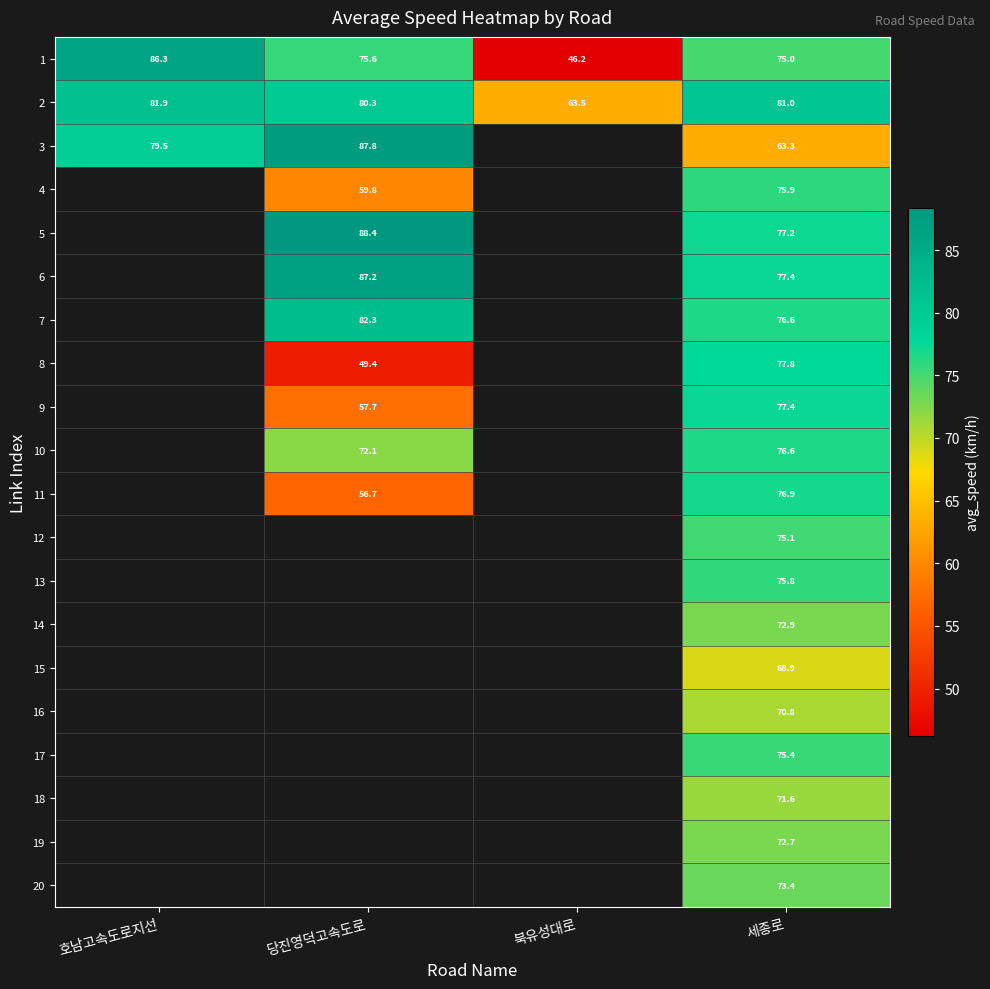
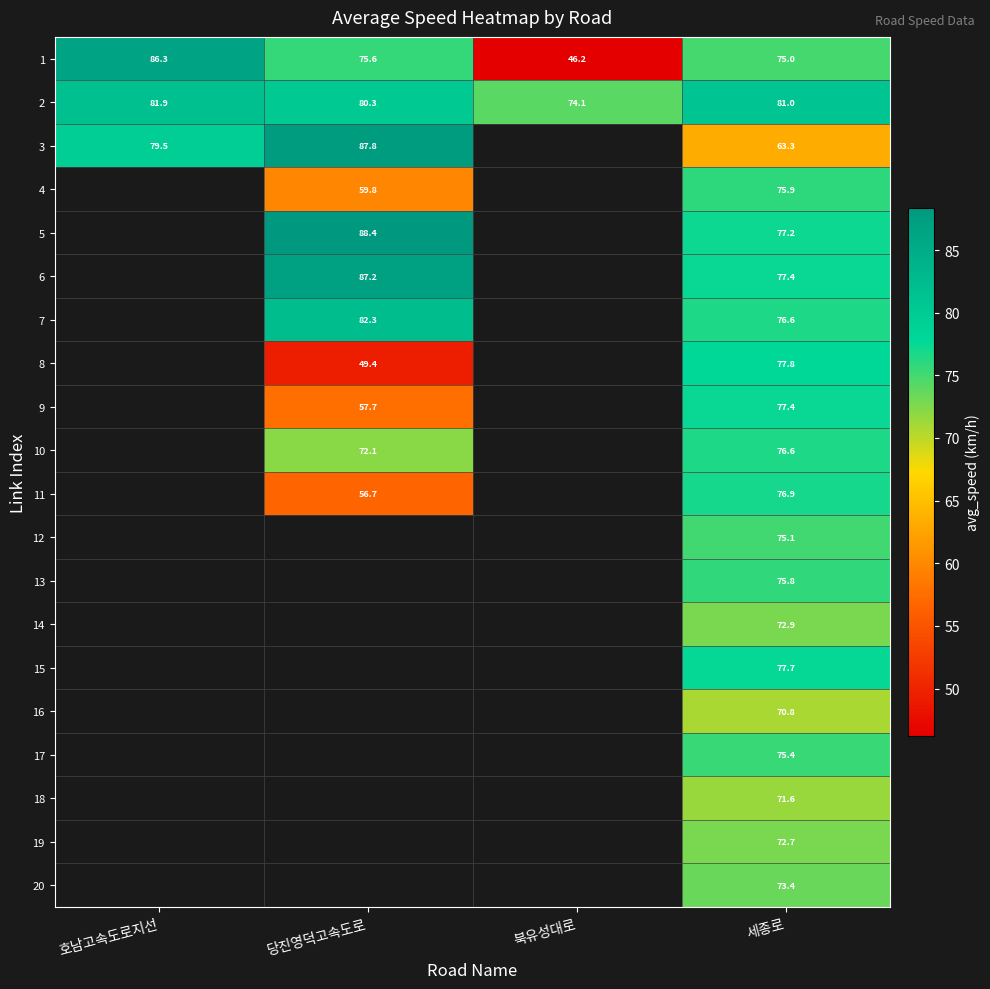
  {
    "1": {
      "호남고속도로지선": 86.3,
      "당진영덕고속도로": 75.6,
      "북유성대로": 46.2,
      "세종로": 75.0
    },
    "2": {
      "호남고속도로지선": 81.9,
      "당진영덕고속도로": 80.3,
-     "북유성대로": 63.5,
+     "북유성대로": 74.1,
      "세종로": 81.0
    },
    "3": {
      "호남고속도로지선": 79.5,
      "당진영덕고속도로": 87.8,
      "세종로": 63.3
    },
    "4": {
      "당진영덕고속도로": 59.8,
      "세종로": 75.9
    },
    "5": {
      "당진영덕고속도로": 88.4,
      "세종로": 77.2
    },
    "6": {
      "당진영덕고속도로": 87.2,
      "세종로": 77.4
    },
    "7": {
      "당진영덕고속도로": 82.3,
      "세종로": 76.6
    },
    "8": {
      "당진영덕고속도로": 49.4,
      "세종로": 77.8
    },
    "9": {
      "당진영덕고속도로": 57.7,
      "세종로": 77.4
    },
    "10": {
      "당진영덕고속도로": 72.1,
      "세종로": 76.6
    },
    "11": {
      "당진영덕고속도로": 56.7,
      "세종로": 76.9
    },
    "12": {
      "세종로": 75.1
    },
    "13": {
      "세종로": 75.8
    },
    "14": {
      "세종로": 72.9
    },
    "15": {
-     "세종로": 68.9
+     "세종로": 77.7
    },
    "16": {
      "세종로": 70.8
    },
    "17": {
      "세종로": 75.4
    },
    "18": {
      "세종로": 71.6
    },
    "19": {
      "세종로": 72.7
    },
    "20": {
      "세종로": 73.4
    }
  }
